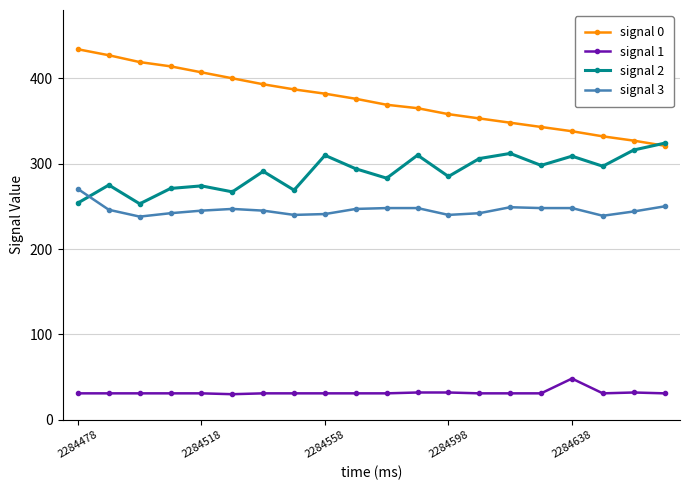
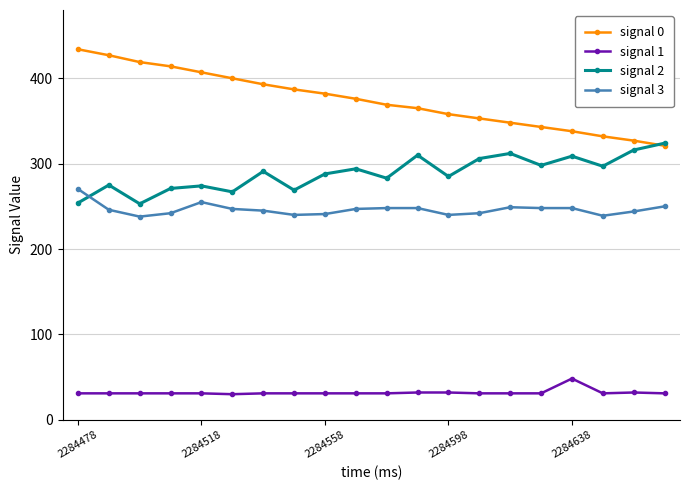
  {
    "signal 0": {
      "2284478": 430,
      "2284518": 410,
      "2284558": 380,
      "2284598": 360,
      "2284638": 340
    },
    "signal 1": {
      "2284478": 30,
      "2284518": 30,
      "2284558": 30,
      "2284598": 30,
      "2284638": 50
    },
    "signal 2": {
      "2284478": 250,
      "2284518": 270,
-     "2284558": 310,
+     "2284558": 290,
      "2284598": 290,
      "2284638": 310
    },
    "signal 3": {
      "2284478": 270,
-     "2284518": 250,
+     "2284518": 260,
      "2284558": 240,
      "2284598": 240,
      "2284638": 250
    }
  }
